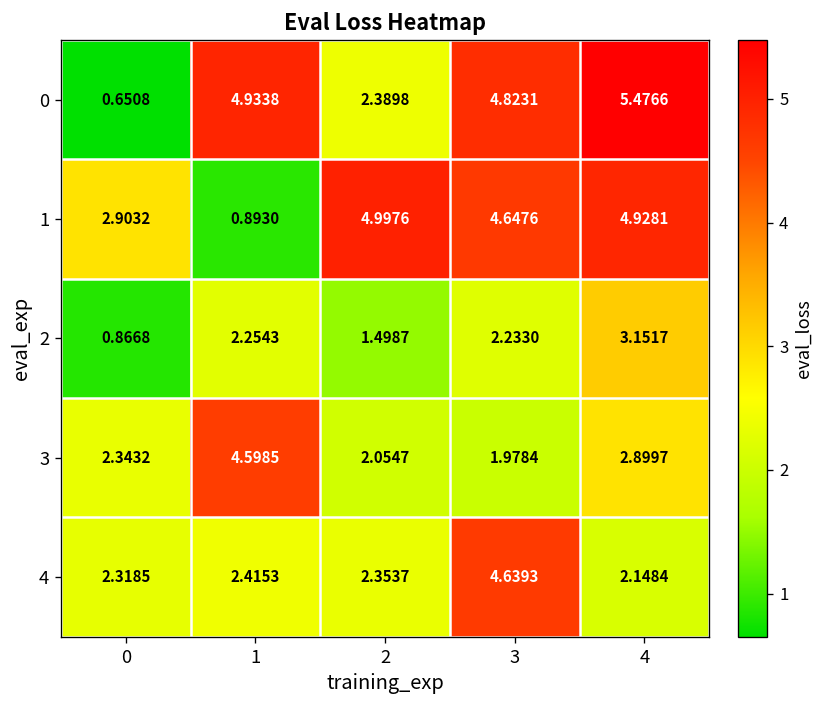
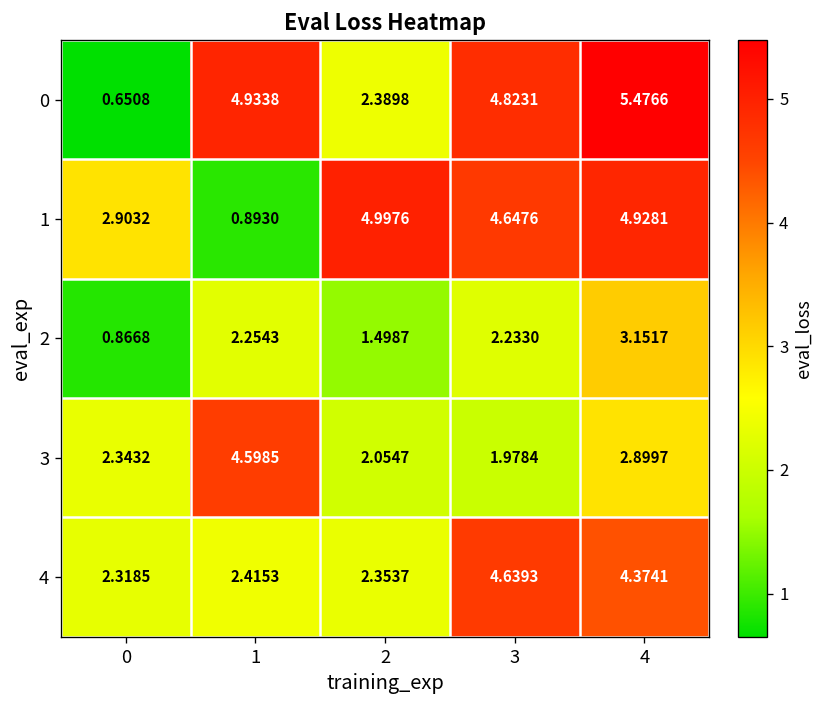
  {
    "0": {
      "0": 0.6508,
      "1": 4.9338,
      "2": 2.3898,
      "3": 4.8231,
      "4": 5.4766
    },
    "1": {
      "0": 2.9032,
      "1": 0.8930,
      "2": 4.9976,
      "3": 4.6476,
      "4": 4.9281
    },
    "2": {
      "0": 0.8668,
      "1": 2.2543,
      "2": 1.4987,
      "3": 2.2330,
      "4": 3.1517
    },
    "3": {
      "0": 2.3432,
      "1": 4.5985,
      "2": 2.0547,
      "3": 1.9784,
      "4": 2.8997
    },
    "4": {
      "0": 2.3185,
      "1": 2.4153,
      "2": 2.3537,
      "3": 4.6393,
-     "4": 2.1484
+     "4": 4.3741
    }
  }
